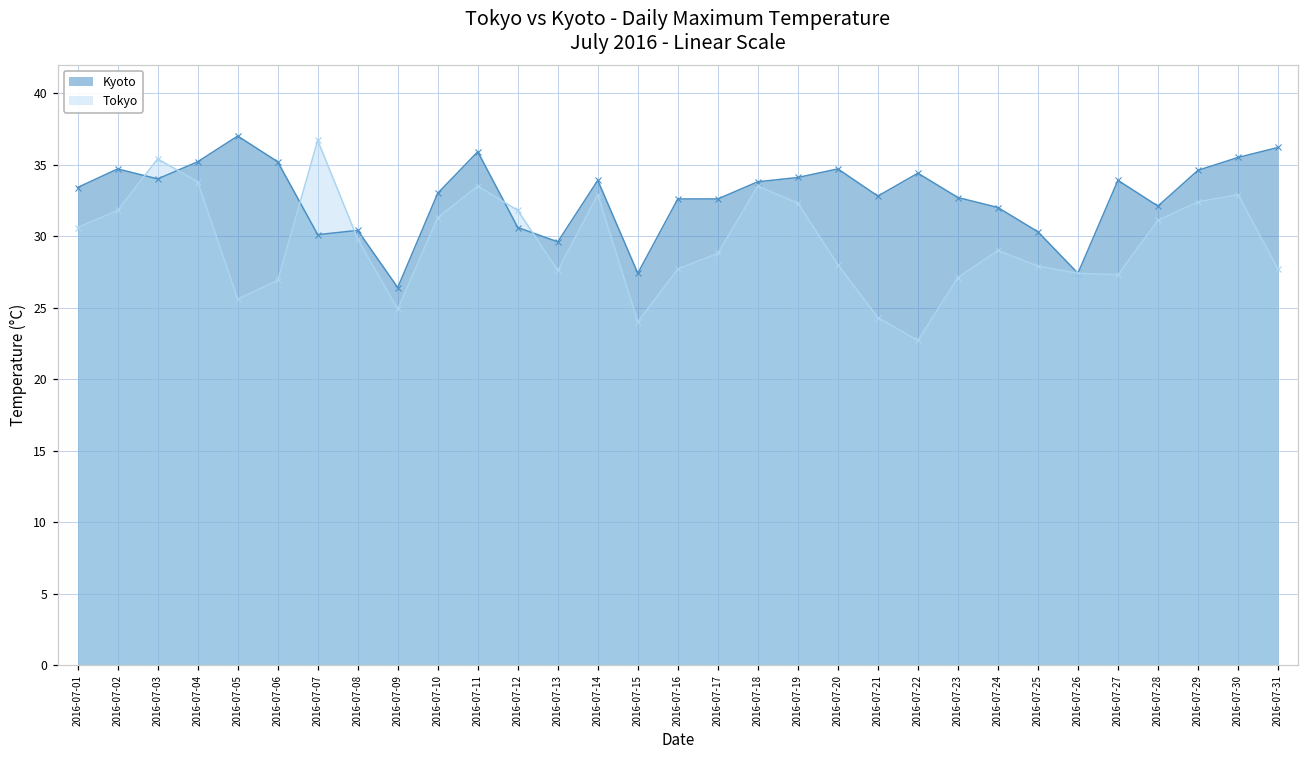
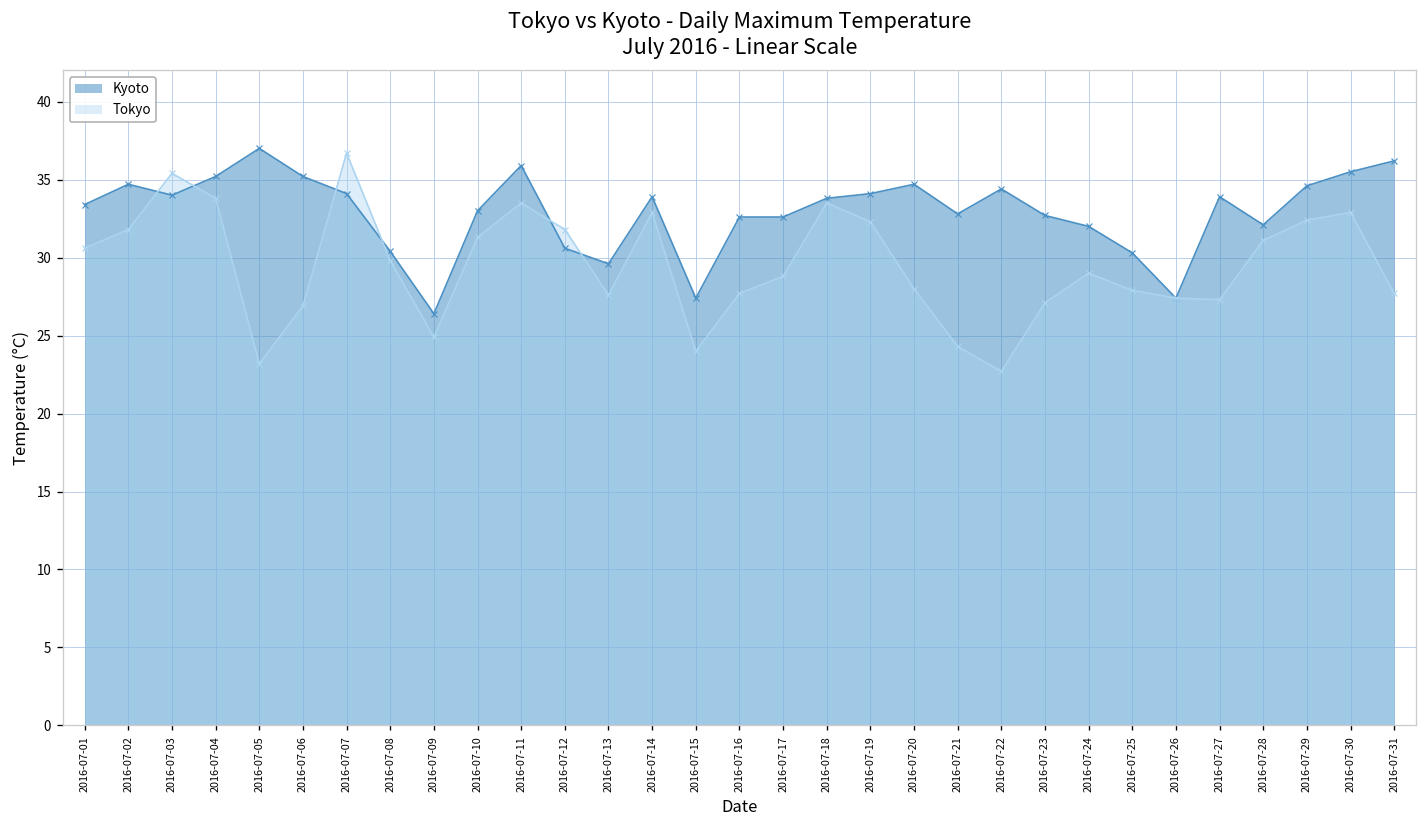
  {
    "Kyoto": {
      "2016-07-01": 33.4,
      "2016-07-02": 34.7,
      "2016-07-03": 34.0,
      "2016-07-04": 35.2,
      "2016-07-05": 37.0,
      "2016-07-06": 35.2,
-     "2016-07-07": 30.1,
+     "2016-07-07": 34.1,
      "2016-07-08": 30.4,
      "2016-07-09": 26.4,
      "2016-07-10": 33.0,
      "2016-07-11": 35.9,
      "2016-07-12": 30.6,
      "2016-07-13": 29.6,
      "2016-07-14": 33.9,
      "2016-07-15": 27.4,
      "2016-07-16": 32.6,
      "2016-07-17": 32.6,
      "2016-07-18": 33.8,
      "2016-07-19": 34.1,
      "2016-07-20": 34.7,
      "2016-07-21": 32.8,
      "2016-07-22": 34.4,
      "2016-07-23": 32.7,
      "2016-07-24": 32.0,
      "2016-07-25": 30.3,
      "2016-07-27": 33.9,
      "2016-07-28": 32.1,
      "2016-07-29": 34.6,
      "2016-07-30": 35.5,
      "2016-07-31": 36.2
    },
    "Tokyo": {
      "2016-07-01": 30.6,
      "2016-07-02": 31.8,
      "2016-07-03": 35.4,
      "2016-07-04": 33.8,
-     "2016-07-05": 25.6,
+     "2016-07-05": 23.2,
      "2016-07-06": 26.9,
      "2016-07-07": 36.7,
      "2016-07-08": 29.8,
      "2016-07-09": 24.9,
      "2016-07-10": 31.3,
      "2016-07-11": 33.5,
      "2016-07-12": 31.8,
      "2016-07-13": 27.6,
      "2016-07-14": 32.9,
      "2016-07-15": 24.0,
      "2016-07-16": 27.7,
      "2016-07-17": 28.8,
      "2016-07-18": 33.5,
      "2016-07-19": 32.3,
      "2016-07-20": 28.0,
      "2016-07-21": 24.3,
      "2016-07-22": 22.7,
      "2016-07-23": 27.1,
      "2016-07-24": 29.0,
      "2016-07-25": 27.9,
      "2016-07-27": 27.3,
      "2016-07-28": 31.1,
      "2016-07-29": 32.4,
      "2016-07-30": 32.9,
      "2016-07-31": 27.7
    }
  }
